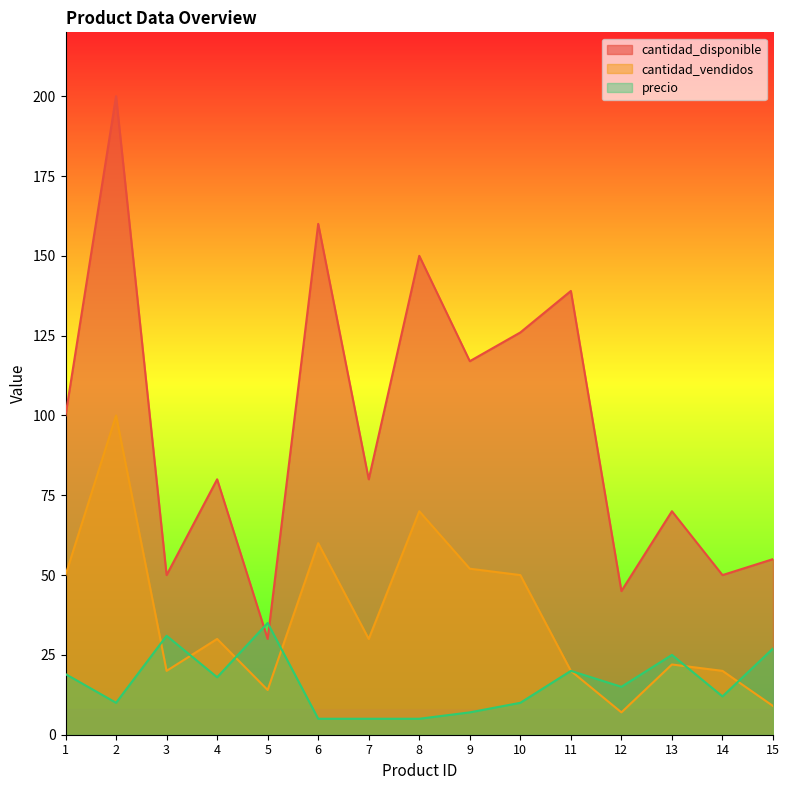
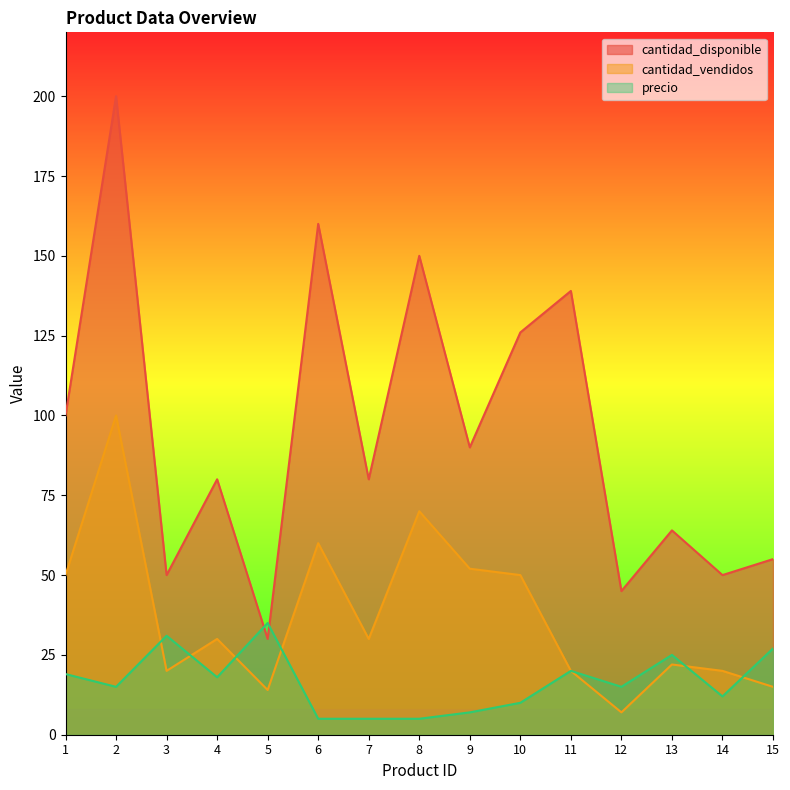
  {
    "cantidad_disponible": {
      "1": 100,
      "2": 200,
      "3": 50,
      "4": 80,
      "5": 30,
      "6": 160,
      "7": 80,
      "8": 150,
-     "9": 117,
+     "9": 90,
      "10": 126,
      "11": 139,
      "12": 45,
-     "13": 70,
+     "13": 64,
      "14": 50,
      "15": 55
    },
    "cantidad_vendidos": {
      "1": 50,
      "2": 100,
      "3": 20,
      "4": 30,
      "5": 14,
      "6": 60,
      "7": 30,
      "8": 70,
      "9": 52,
      "10": 50,
      "13": 22,
      "14": 20,
-     "15": 9
+     "15": 15
    },
    "precio": {
      "1": 19,
-     "2": 10,
+     "2": 15,
      "3": 31,
      "4": 18,
      "5": 35,
      "10": 10,
      "12": 15,
      "13": 25,
      "14": 12,
      "15": 27
    }
  }
